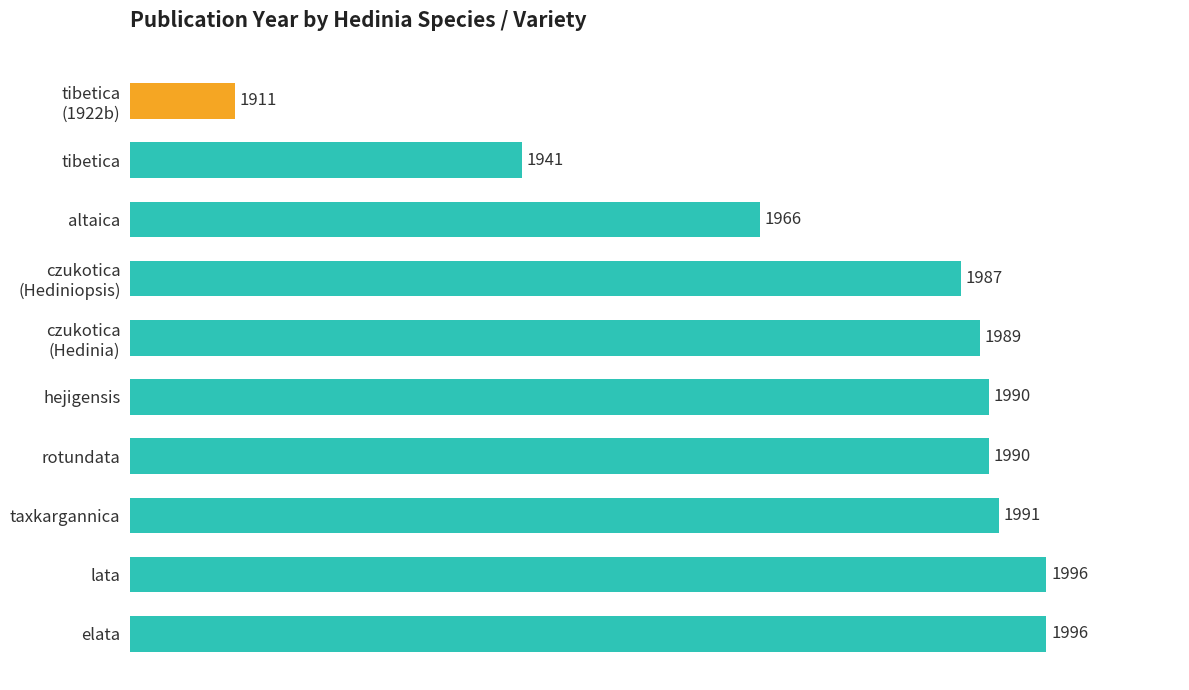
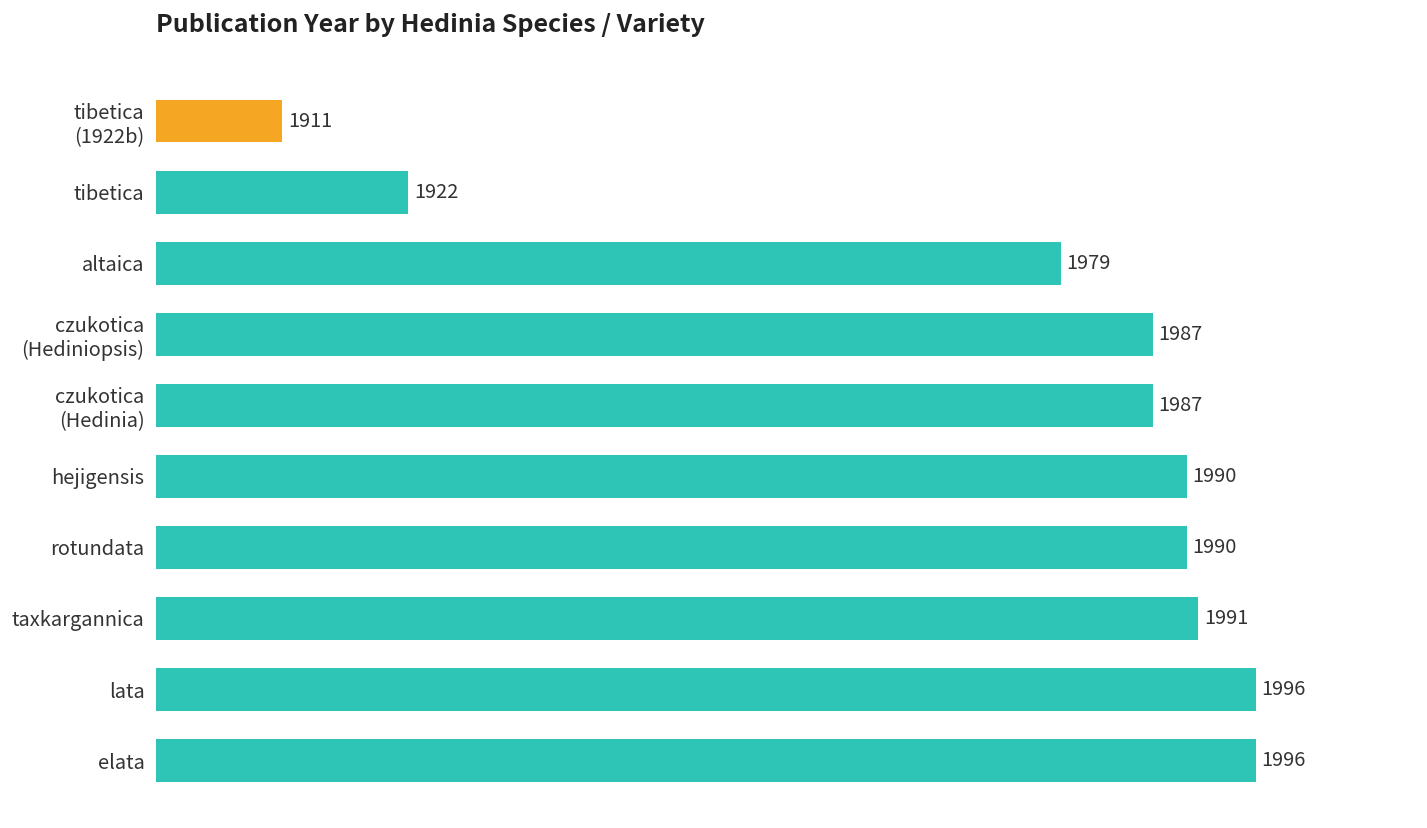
  {
    "tibetica (1922b)": 1911,
-   "tibetica": 1941,
-   "altaica": 1966,
+   "tibetica": 1922,
+   "altaica": 1979,
    "czukotica (Hediniopsis)": 1987,
-   "czukotica (Hedinia)": 1989,
+   "czukotica (Hedinia)": 1987,
    "hejigensis": 1990,
    "rotundata": 1990,
    "taxkargannica": 1991,
    "lata": 1996,
    "elata": 1996
  }
